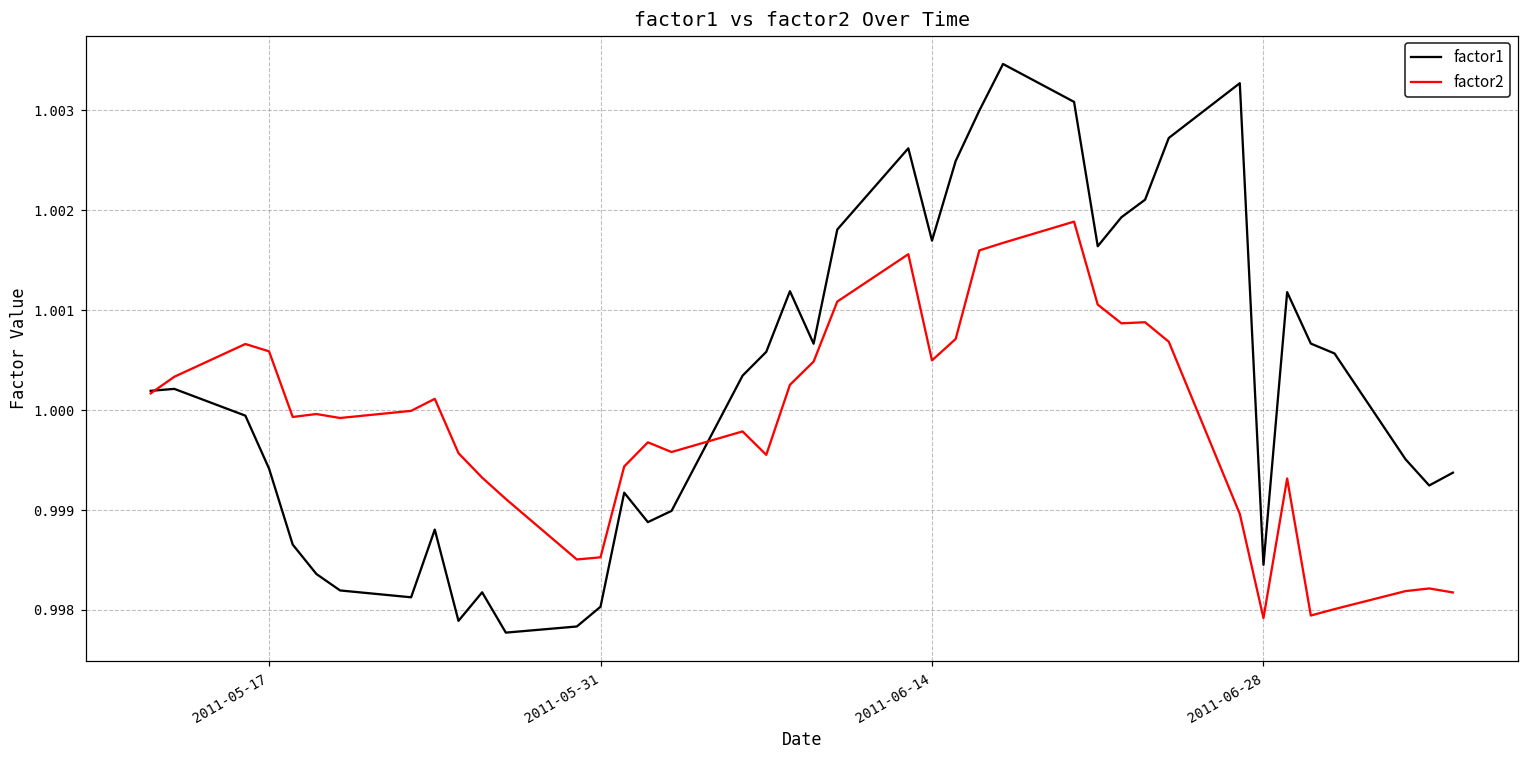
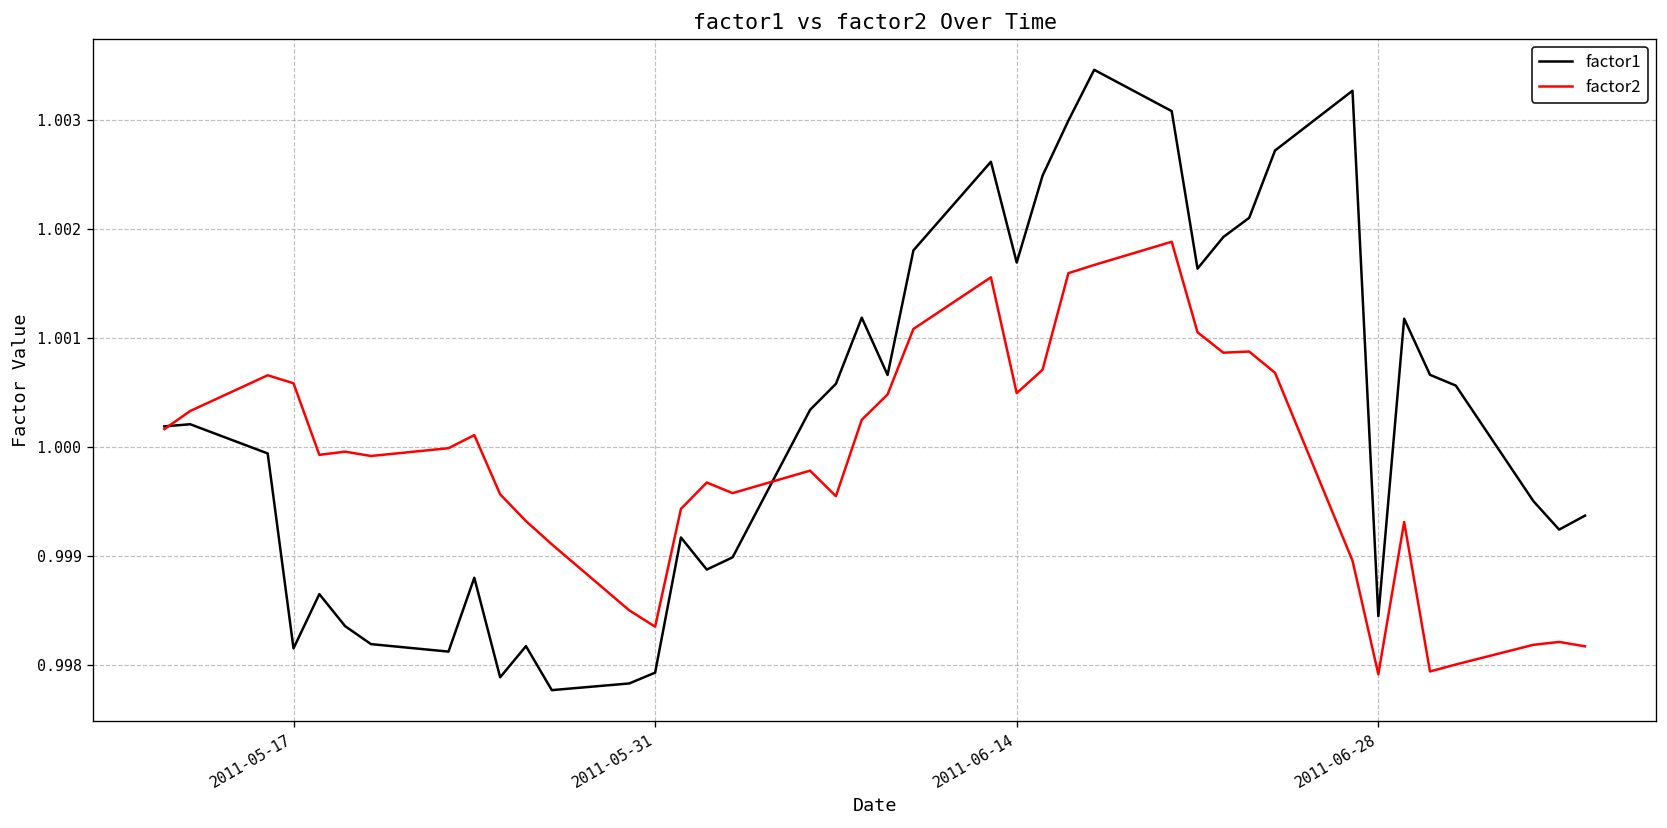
  {
    "factor1": {
-     "2011-05-17": 0.9994,
-     "2011-05-31": 0.9980,
+     "2011-05-17": 0.9982,
+     "2011-05-31": 0.9979,
      "2011-06-14": 1.0017,
      "2011-06-28": 0.9985
    },
    "factor2": {
      "2011-05-17": 1.0006,
-     "2011-05-31": 0.9985,
+     "2011-05-31": 0.9984,
      "2011-06-14": 1.0005,
      "2011-06-28": 0.9979
    }
  }
